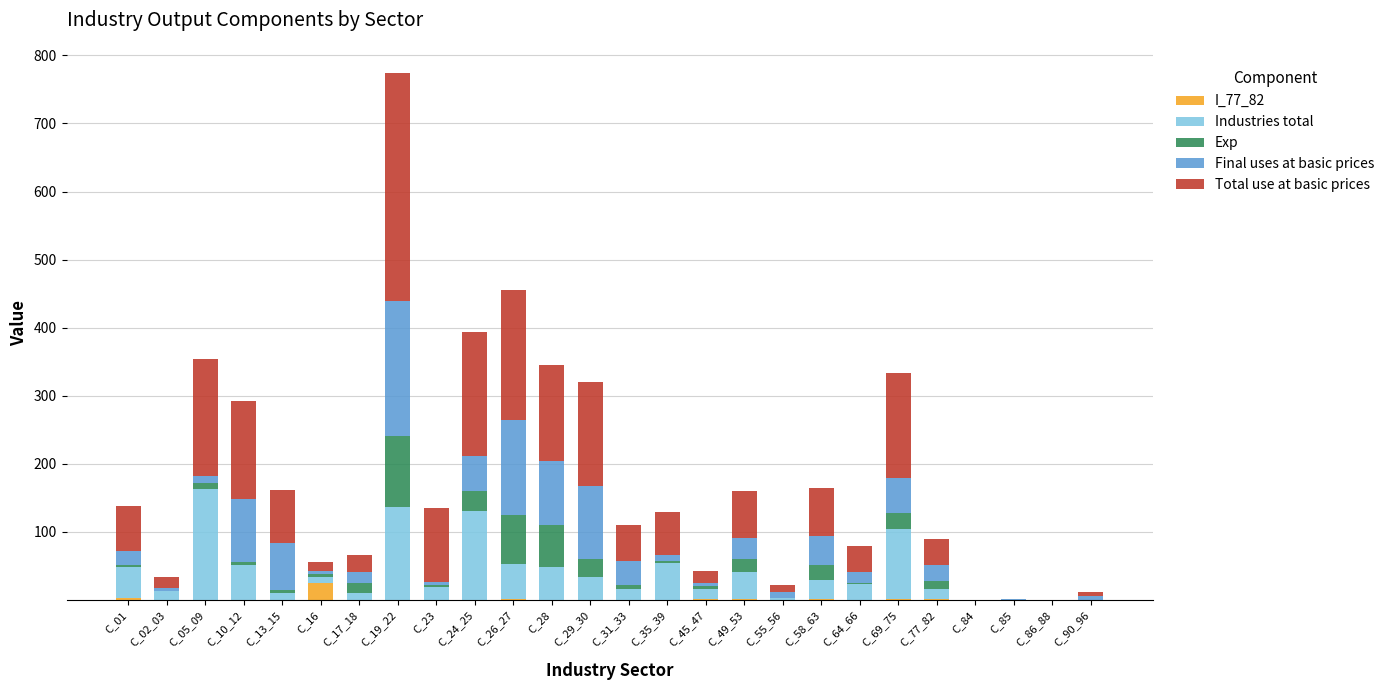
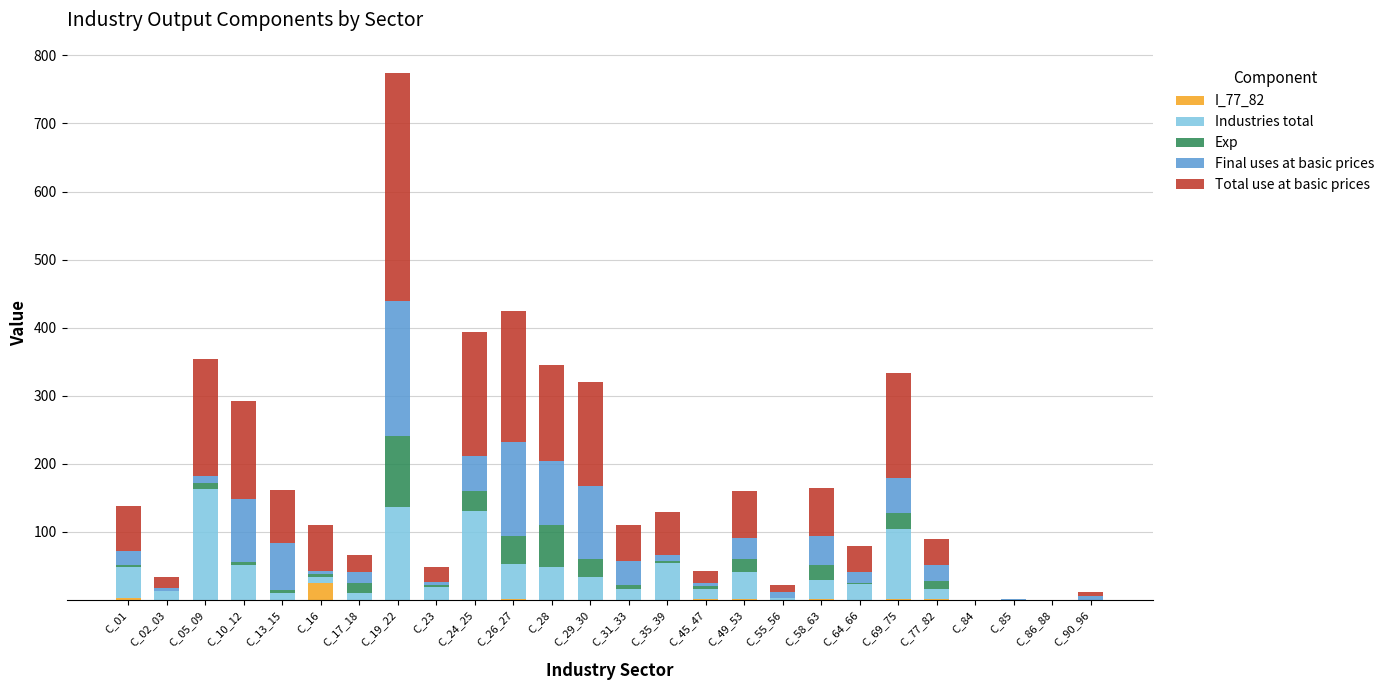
  {
    "I_77_82": {
      "C_16": 20
    },
    "Exp": {
      "C_05_09": 10,
      "C_10_12": 0,
      "C_13_15": 0,
      "C_16": 0,
      "C_17_18": 10,
      "C_19_22": 100,
      "C_24_25": 30,
-     "C_26_27": 70,
+     "C_26_27": 40,
      "C_28": 60,
      "C_29_30": 30,
      "C_31_33": 10,
      "C_45_47": 0,
      "C_49_53": 20,
      "C_58_63": 20,
      "C_69_75": 20,
      "C_77_82": 10
    },
    "Total use at basic prices": {
      "C_01": 70,
      "C_02_03": 20,
      "C_05_09": 170,
      "C_10_12": 140,
      "C_13_15": 80,
-     "C_16": 10,
+     "C_16": 70,
      "C_17_18": 30,
      "C_19_22": 330,
-     "C_23": 110,
+     "C_23": 20,
      "C_24_25": 180,
      "C_26_27": 190,
      "C_28": 140,
      "C_29_30": 150,
      "C_31_33": 50,
      "C_35_39": 60,
      "C_45_47": 20,
      "C_49_53": 70,
      "C_55_56": 10,
      "C_58_63": 70,
      "C_64_66": 40,
      "C_69_75": 150,
      "C_77_82": 40,
      "C_90_96": 10
    }
  }
